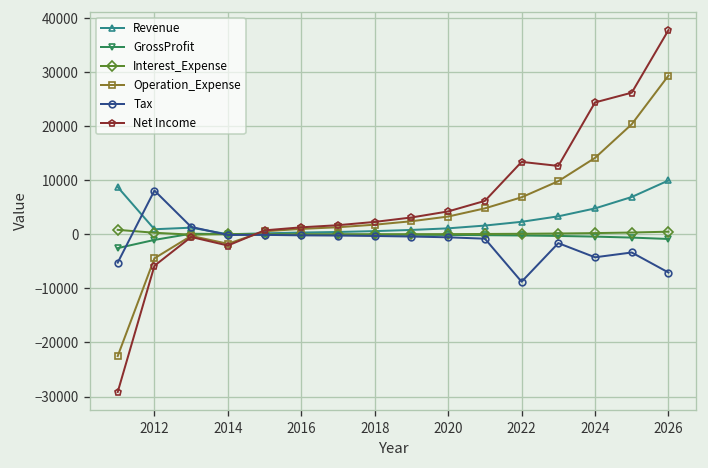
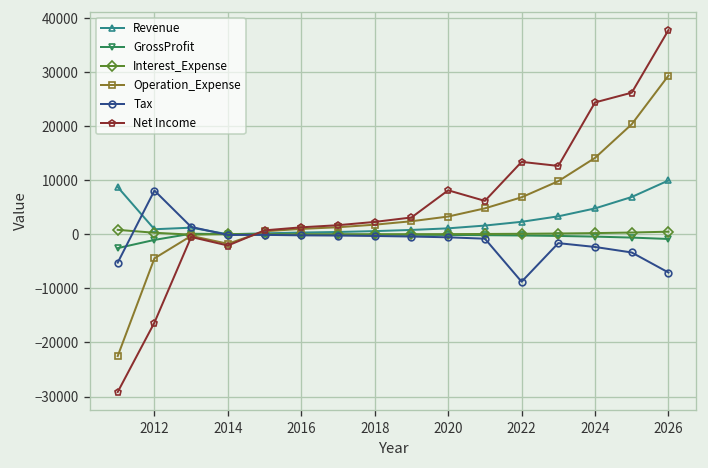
  {
    "Tax": {
      "2012": 8000,
      "2022": -9000,
-     "2024": -4000,
+     "2024": -2000,
      "2026": -7000
    },
    "Net Income": {
-     "2012": -6000,
-     "2020": 4000,
+     "2012": -16000,
+     "2020": 8000,
      "2022": 13000,
      "2024": 24000,
      "2026": 38000
    }
  }
